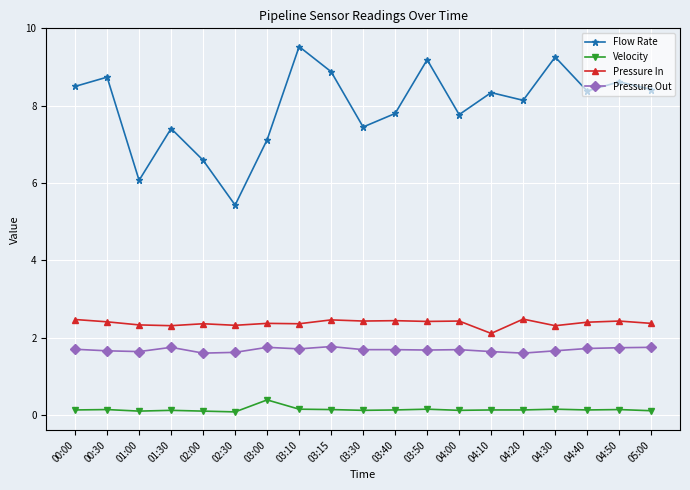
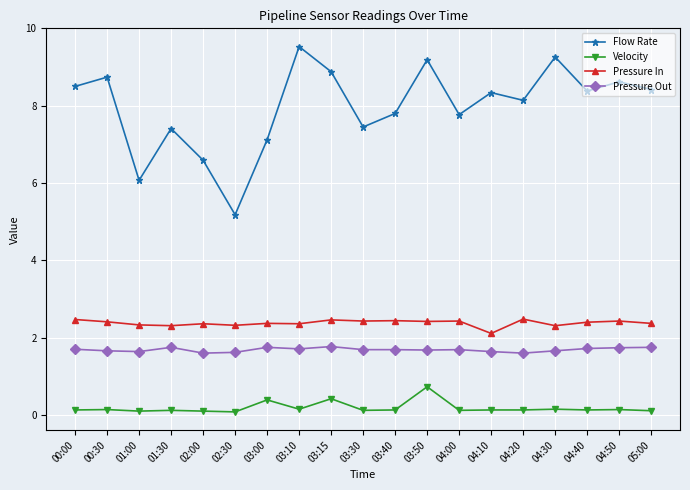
  {
    "Flow Rate": {
      "00:00": 8.5,
      "00:30": 8.7,
      "01:00": 6.1,
      "01:30": 7.4,
      "02:00": 6.6,
-     "02:30": 5.4,
+     "02:30": 5.2,
      "03:00": 7.1,
      "03:10": 9.5,
      "03:15": 8.9,
      "03:30": 7.5,
      "03:40": 7.8,
      "03:50": 9.2,
      "04:00": 7.8,
      "04:10": 8.3,
      "04:20": 8.1,
      "04:30": 9.3
    },
    "Velocity": {
      "00:00": 0.1,
      "00:30": 0.1,
      "01:00": 0.1,
      "01:30": 0.1,
      "02:00": 0.1,
      "02:30": 0.1,
      "03:00": 0.4,
      "03:10": 0.2,
-     "03:15": 0.1,
+     "03:15": 0.4,
      "03:30": 0.1,
      "03:40": 0.1,
-     "03:50": 0.2,
+     "03:50": 0.7,
      "04:00": 0.1,
      "04:10": 0.1,
      "04:20": 0.1,
      "04:30": 0.2,
      "04:40": 0.1,
      "04:50": 0.1,
      "05:00": 0.1
    },
    "Pressure In": {
      "00:00": 2.5,
      "00:30": 2.4,
      "01:00": 2.3,
      "01:30": 2.3,
      "02:00": 2.4,
      "02:30": 2.3,
      "03:00": 2.4,
      "03:10": 2.4,
      "03:15": 2.5,
      "03:30": 2.4,
      "03:40": 2.4,
      "03:50": 2.4,
      "04:00": 2.4,
      "04:10": 2.1,
      "04:20": 2.5,
      "04:30": 2.3,
      "04:40": 2.4,
      "04:50": 2.4,
      "05:00": 2.4
    },
    "Pressure Out": {
      "00:00": 1.7,
      "00:30": 1.7,
      "01:00": 1.6,
      "01:30": 1.8,
      "02:00": 1.6,
      "02:30": 1.6,
      "03:00": 1.8,
      "03:10": 1.7,
      "03:15": 1.8,
      "03:30": 1.7,
      "03:40": 1.7,
      "03:50": 1.7,
      "04:00": 1.7,
      "04:10": 1.6,
      "04:20": 1.6,
      "04:30": 1.7,
      "04:40": 1.7,
      "04:50": 1.7,
      "05:00": 1.8
    }
  }
